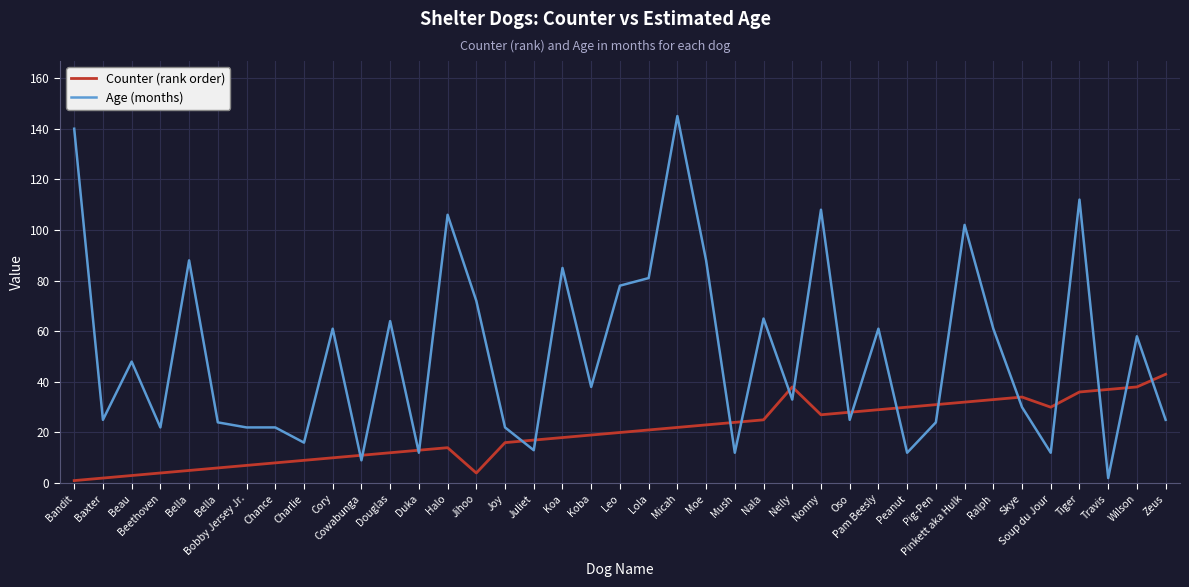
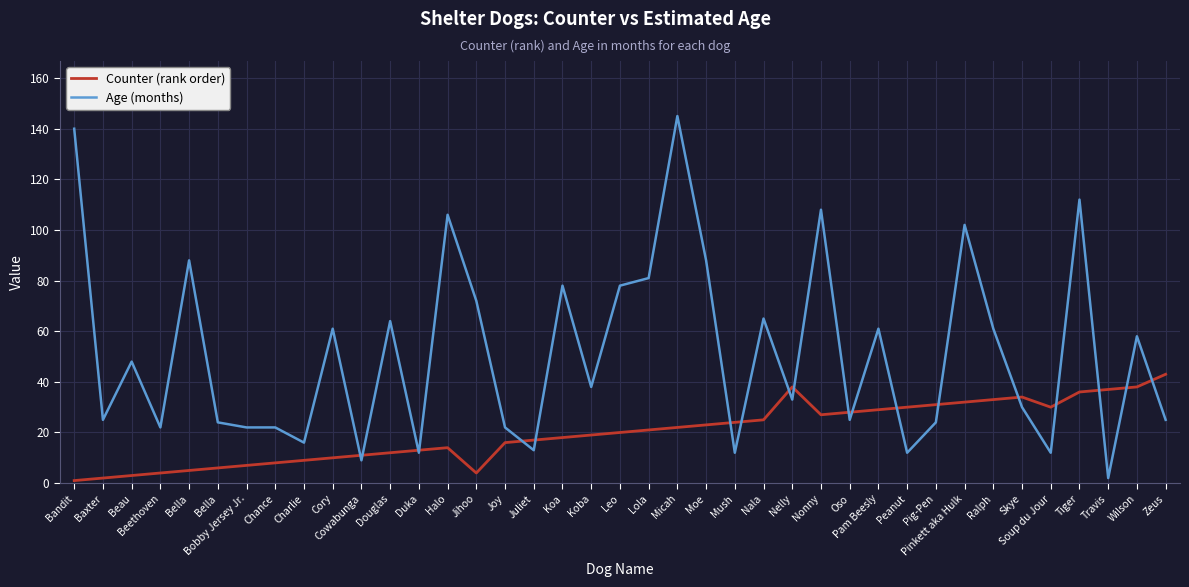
  {
    "Counter (rank order)": {
      "Bandit": 1,
      "Baxter": 2,
      "Beau": 3,
      "Beethoven": 4,
      "Bobby Jersey Jr.": 7,
      "Chance": 8,
      "Charlie": 9,
      "Cory": 10,
      "Cowabunga": 11,
      "Douglas": 12,
      "Halo": 14,
      "Jihoo": 4,
      "Joy": 16,
      "Juliet": 17,
      "Koa": 18,
      "Koba": 19,
      "Leo": 20,
      "Lola": 21,
      "Micah": 22,
      "Moe": 23,
      "Mush": 24,
      "Nala": 25,
      "Nelly": 38,
      "Nonny": 27,
      "Oso": 28,
      "Pam Beesly": 29,
      "Peanut": 30,
      "Pig-Pen": 31,
      "Pinkett aka Hulk": 32,
      "Ralph": 33,
      "Skye": 34,
      "Soup du Jour": 30,
      "Tiger": 36,
      "Travis": 37,
      "Wilson": 38,
      "Zeus": 43
    },
    "Age (months)": {
      "Bandit": 140,
      "Baxter": 25,
      "Beau": 48,
      "Beethoven": 22,
      "Bobby Jersey Jr.": 22,
      "Chance": 22,
      "Charlie": 16,
      "Cory": 61,
      "Cowabunga": 9,
      "Douglas": 64,
      "Halo": 106,
      "Jihoo": 72,
      "Joy": 22,
      "Juliet": 13,
-     "Koa": 85,
+     "Koa": 78,
      "Koba": 38,
      "Leo": 78,
      "Lola": 81,
      "Micah": 145,
      "Moe": 88,
      "Mush": 12,
      "Nala": 65,
      "Nelly": 33,
      "Nonny": 108,
      "Oso": 25,
      "Pam Beesly": 61,
      "Peanut": 12,
      "Pig-Pen": 24,
      "Pinkett aka Hulk": 102,
      "Ralph": 61,
      "Skye": 30,
      "Soup du Jour": 12,
      "Tiger": 112,
      "Travis": 2,
      "Wilson": 58,
      "Zeus": 25
    }
  }
